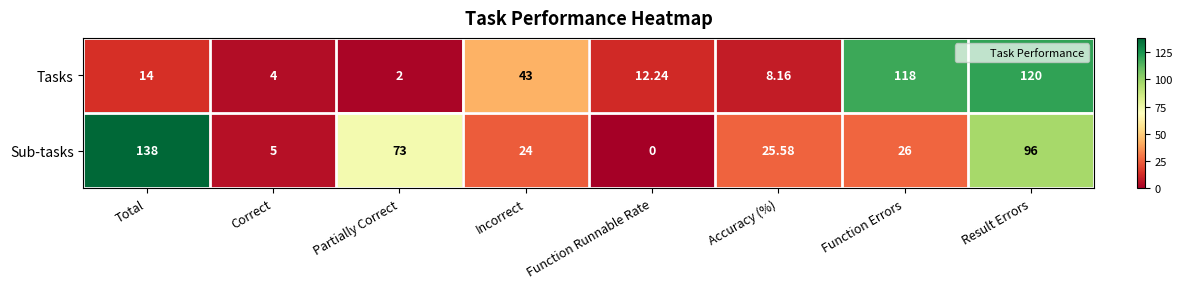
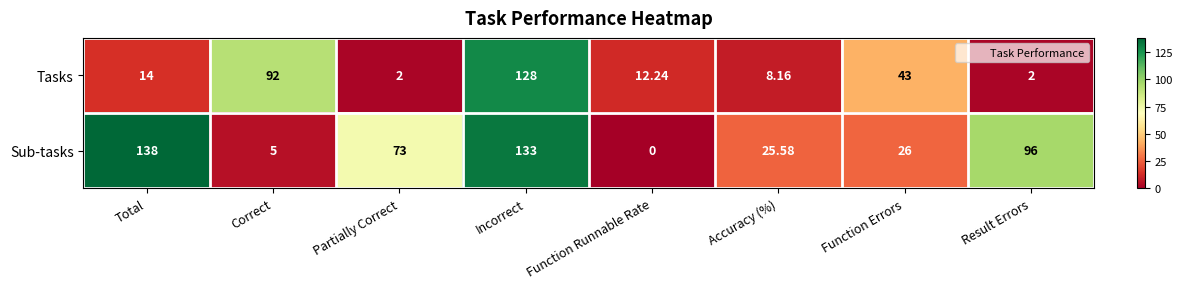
  {
    "Tasks": {
      "Total": 14,
-     "Correct": 4,
+     "Correct": 92,
      "Partially Correct": 2,
-     "Incorrect": 43,
+     "Incorrect": 128,
      "Function Runnable Rate": 12.24,
      "Accuracy (%)": 8.16,
-     "Function Errors": 118,
-     "Result Errors": 120
+     "Function Errors": 43,
+     "Result Errors": 2
    },
    "Sub-tasks": {
      "Total": 138,
      "Correct": 5,
      "Partially Correct": 73,
-     "Incorrect": 24,
+     "Incorrect": 133,
      "Function Runnable Rate": 0,
      "Accuracy (%)": 25.58,
      "Function Errors": 26,
      "Result Errors": 96
    }
  }
